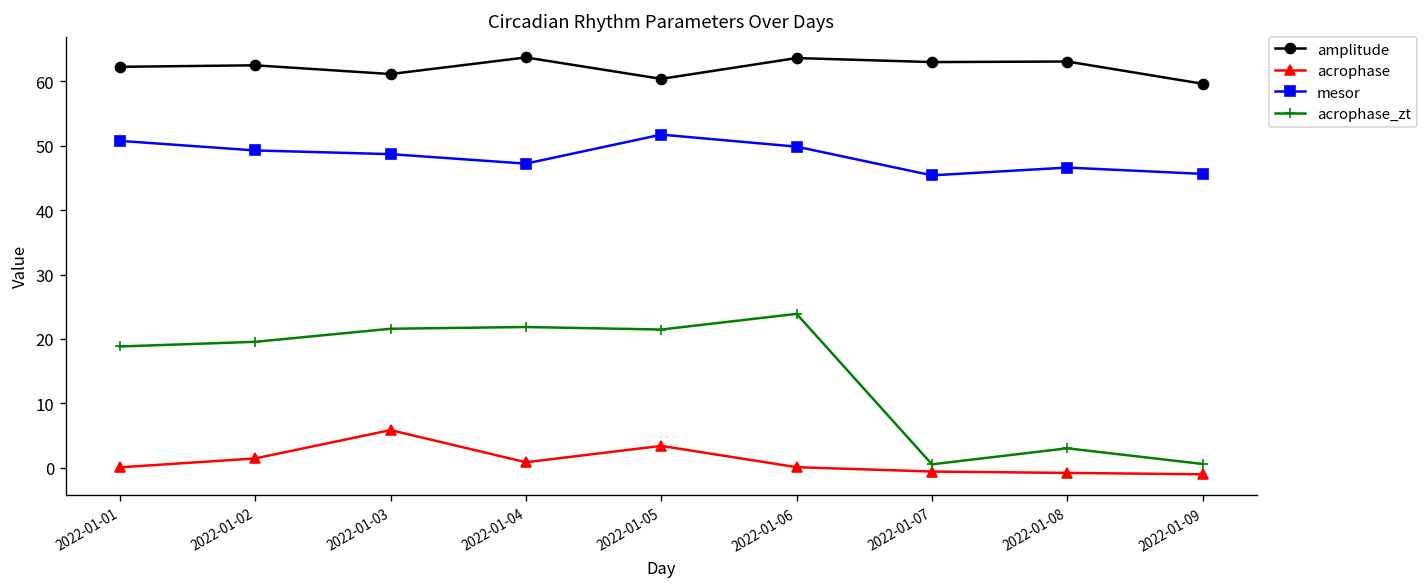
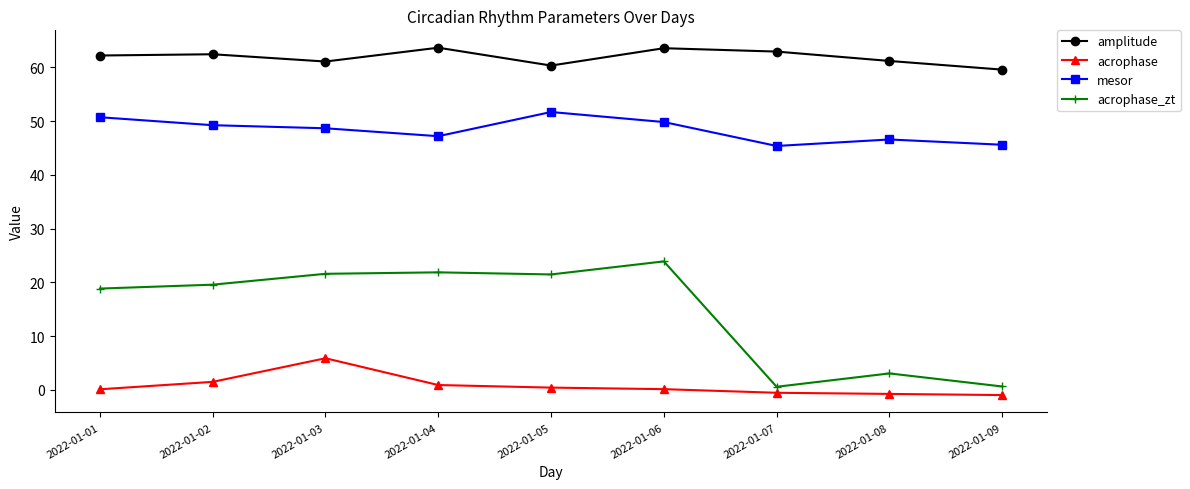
  {
    "amplitude": {
      "2022-01-01": 62,
      "2022-01-02": 62,
      "2022-01-03": 61,
      "2022-01-04": 64,
      "2022-01-05": 60,
      "2022-01-06": 64,
      "2022-01-07": 63,
-     "2022-01-08": 63,
+     "2022-01-08": 61,
      "2022-01-09": 60
    },
    "acrophase": {
      "2022-01-01": 0,
      "2022-01-02": 1,
      "2022-01-03": 6,
      "2022-01-04": 1,
-     "2022-01-05": 3,
+     "2022-01-05": 0,
      "2022-01-06": 0,
      "2022-01-07": -1,
      "2022-01-08": -1,
      "2022-01-09": -1
    },
    "mesor": {
      "2022-01-01": 51,
      "2022-01-02": 49,
      "2022-01-03": 49,
      "2022-01-04": 47,
      "2022-01-05": 52,
      "2022-01-06": 50,
      "2022-01-07": 45,
      "2022-01-08": 47,
      "2022-01-09": 46
    },
    "acrophase_zt": {
      "2022-01-01": 19,
      "2022-01-02": 20,
      "2022-01-03": 22,
      "2022-01-04": 22,
      "2022-01-05": 21,
      "2022-01-06": 24,
      "2022-01-07": 1,
      "2022-01-08": 3,
      "2022-01-09": 1
    }
  }
